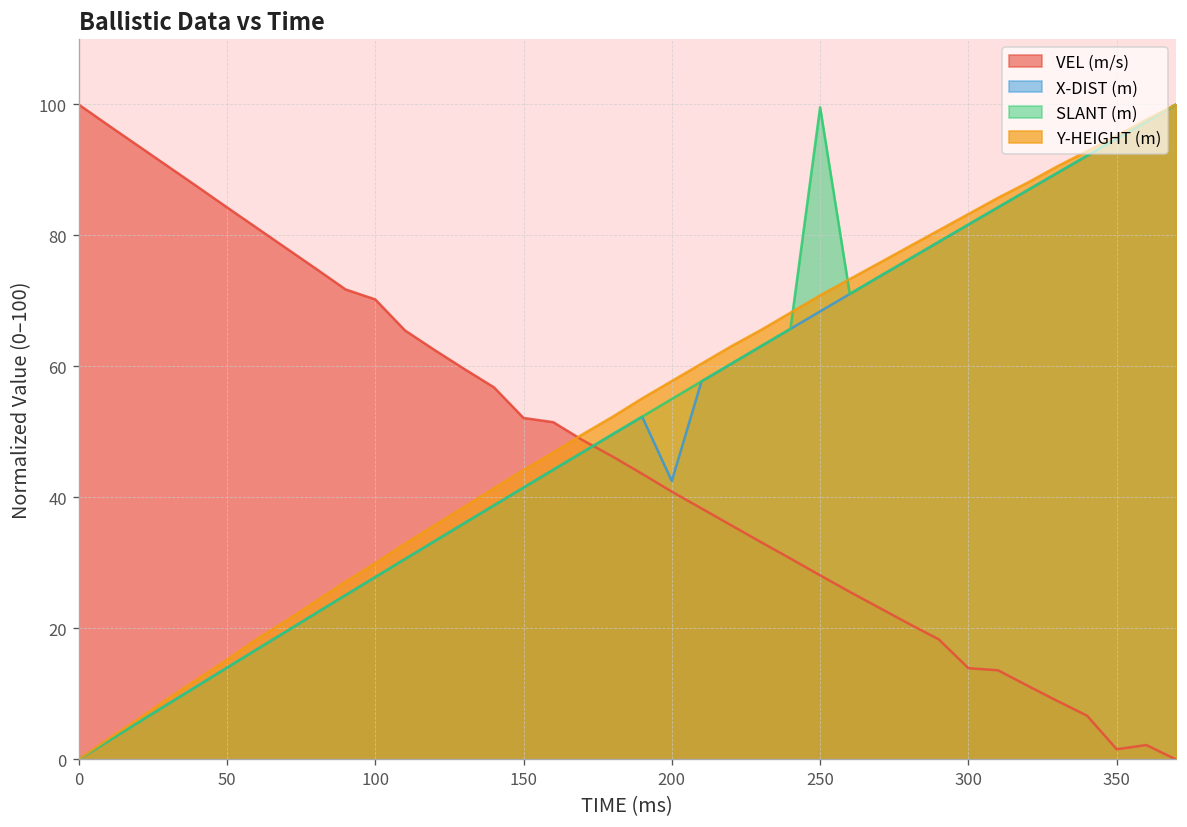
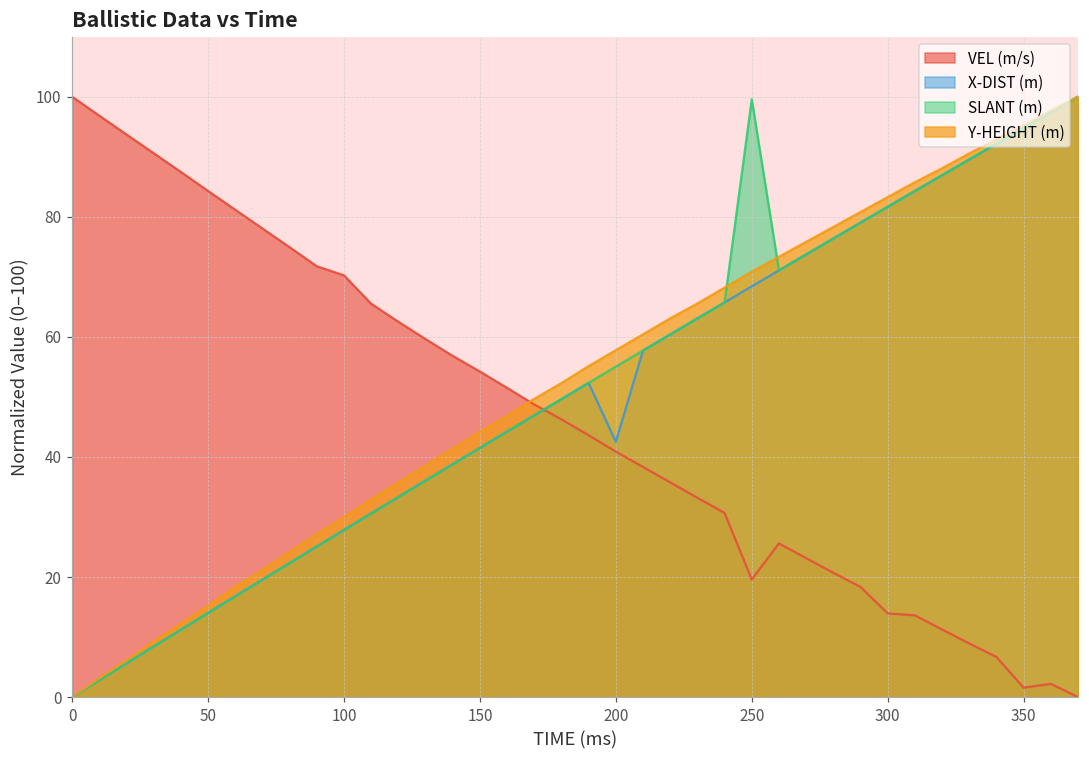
  {
    "VEL (m/s)": {
      "0": 100,
      "50": 84,
      "100": 70,
-     "150": 52,
+     "150": 54,
      "200": 41,
-     "250": 28,
+     "250": 20,
      "300": 14,
      "350": 2
    },
    "X-DIST (m)": {
      "200": 43,
      "250": 68
    },
    "SLANT (m)": {
      "200": 55,
      "250": 100
    },
    "Y-HEIGHT (m)": {
      "50": 15,
      "100": 30,
      "150": 44,
      "200": 58,
      "250": 71,
      "300": 83
    }
  }
